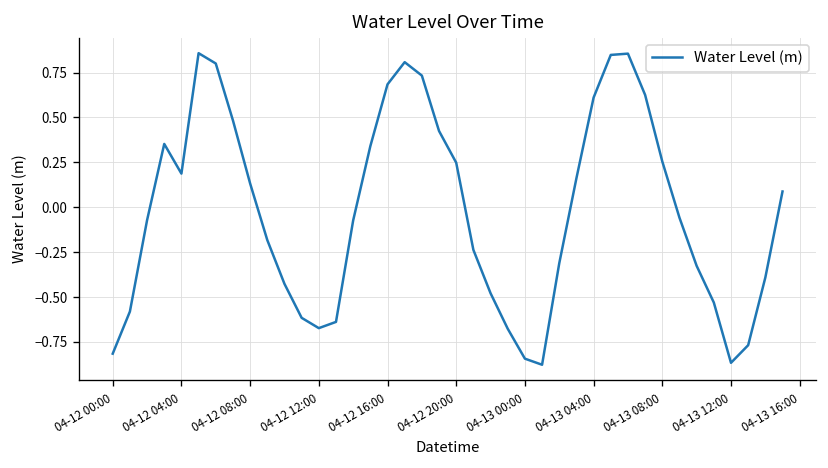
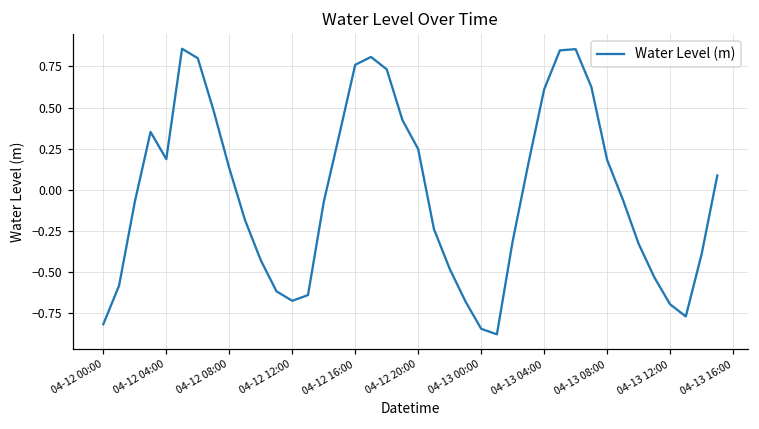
  {
    "04-12 00:00": -0.82,
    "04-12 04:00": 0.19,
    "04-12 08:00": 0.13,
    "04-12 12:00": -0.67,
-   "04-12 16:00": 0.68,
+   "04-12 16:00": 0.76,
    "04-12 20:00": 0.25,
    "04-13 00:00": -0.84,
    "04-13 04:00": 0.61,
-   "04-13 08:00": 0.25,
-   "04-13 12:00": -0.87
+   "04-13 08:00": 0.18,
+   "04-13 12:00": -0.69
  }
